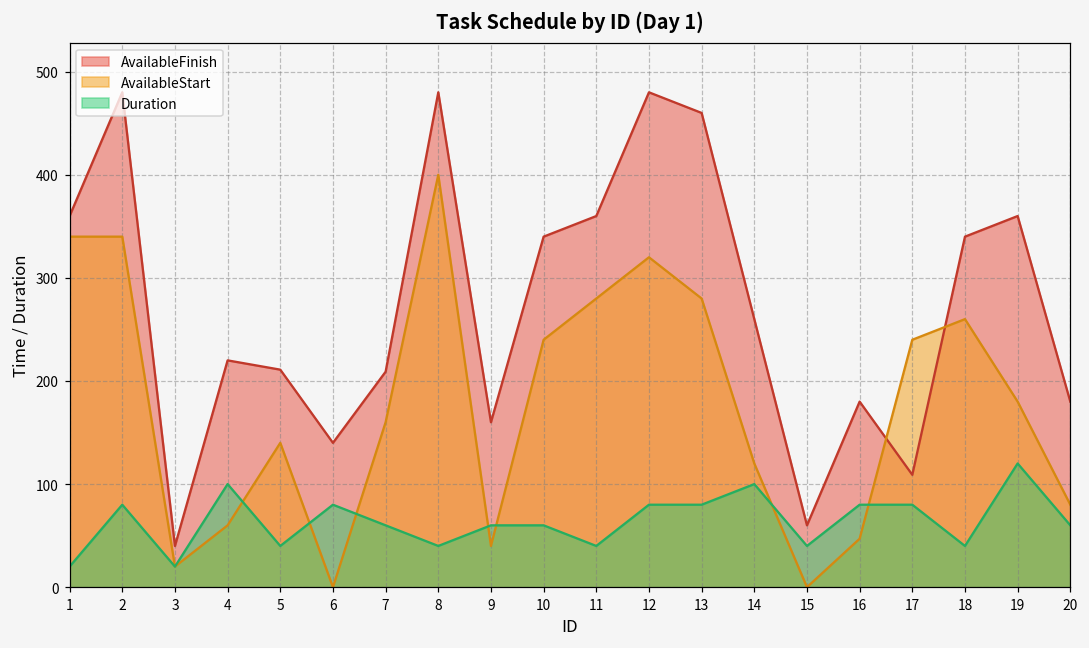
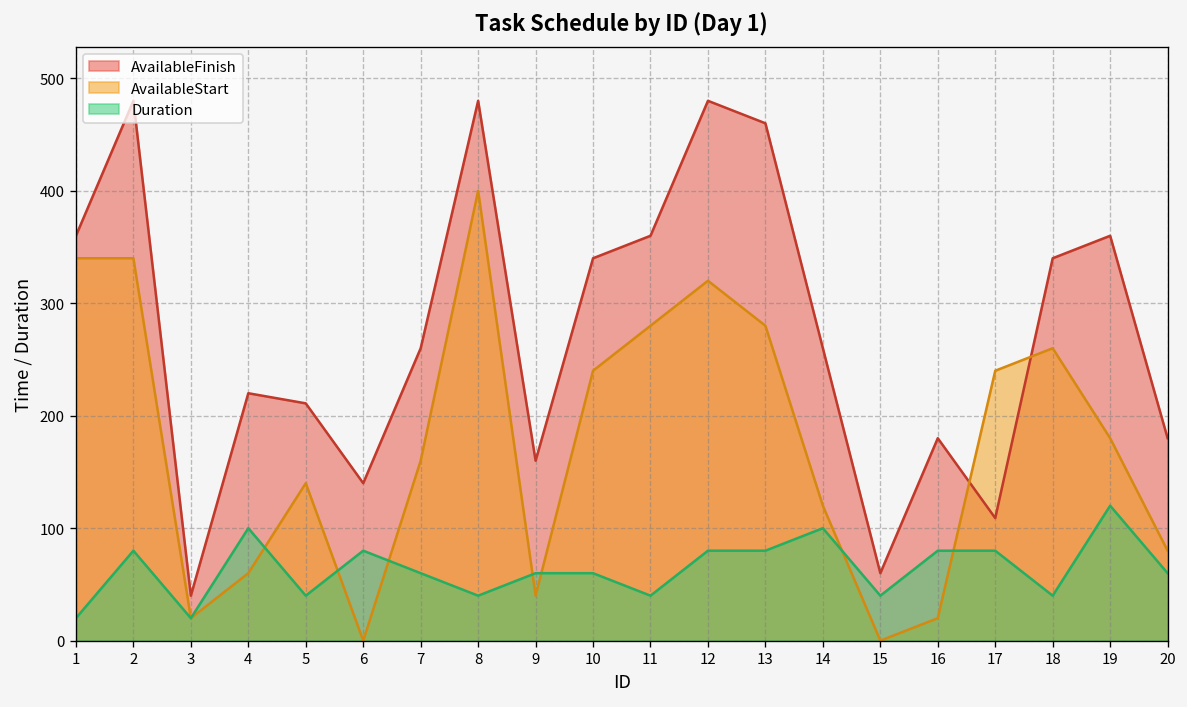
  {
    "AvailableFinish": {
      "1": 360,
      "3": 40,
      "4": 220,
      "5": 210,
      "6": 140,
-     "7": 210,
+     "7": 260,
      "8": 480,
      "9": 160,
      "10": 340,
      "11": 360,
      "12": 480,
      "13": 460,
      "14": 260,
      "15": 60,
      "16": 180,
      "17": 110,
      "18": 340,
      "19": 360,
      "20": 180
    },
    "AvailableStart": {
      "1": 340,
      "2": 340,
      "4": 60,
      "5": 140,
      "6": 0,
      "7": 160,
      "8": 400,
      "9": 40,
      "10": 240,
      "11": 280,
      "12": 320,
      "13": 280,
      "14": 120,
      "15": 0,
-     "16": 50,
+     "16": 20,
      "17": 240,
      "18": 260,
      "19": 180,
      "20": 80
    },
    "Duration": {
      "1": 20,
      "2": 80,
      "4": 100,
      "5": 40,
      "6": 80,
      "7": 60,
      "8": 40,
      "9": 60,
      "10": 60,
      "11": 40,
      "12": 80,
      "13": 80,
      "14": 100,
      "15": 40,
      "16": 80,
      "17": 80,
      "18": 40,
      "19": 120,
      "20": 60
    }
  }
